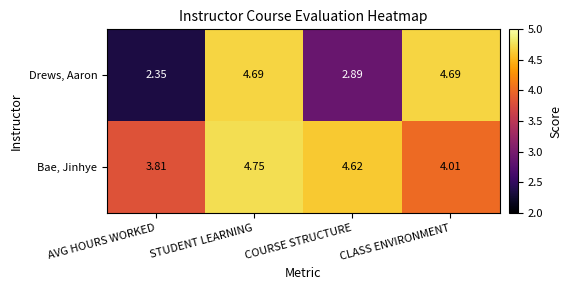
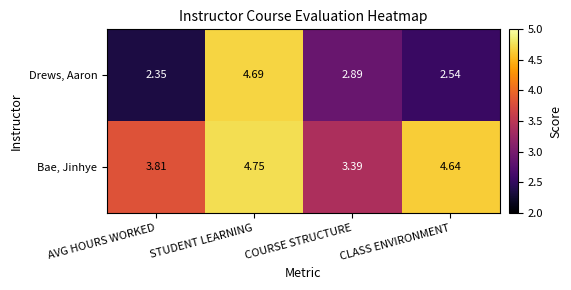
  {
    "Drews, Aaron": {
      "AVG HOURS WORKED": 2.35,
      "STUDENT LEARNING": 4.69,
      "COURSE STRUCTURE": 2.89,
-     "CLASS ENVIRONMENT": 4.69
+     "CLASS ENVIRONMENT": 2.54
    },
    "Bae, Jinhye": {
      "AVG HOURS WORKED": 3.81,
      "STUDENT LEARNING": 4.75,
-     "COURSE STRUCTURE": 4.62,
-     "CLASS ENVIRONMENT": 4.01
+     "COURSE STRUCTURE": 3.39,
+     "CLASS ENVIRONMENT": 4.64
    }
  }
